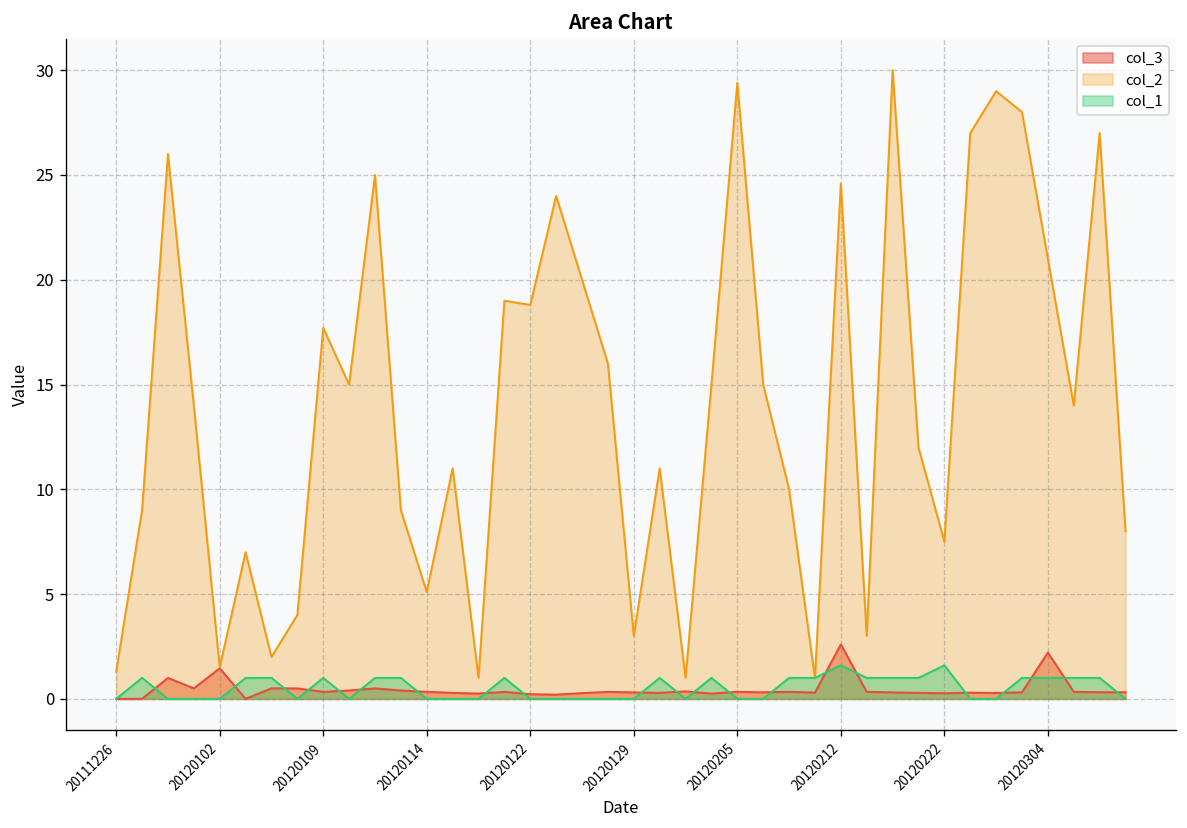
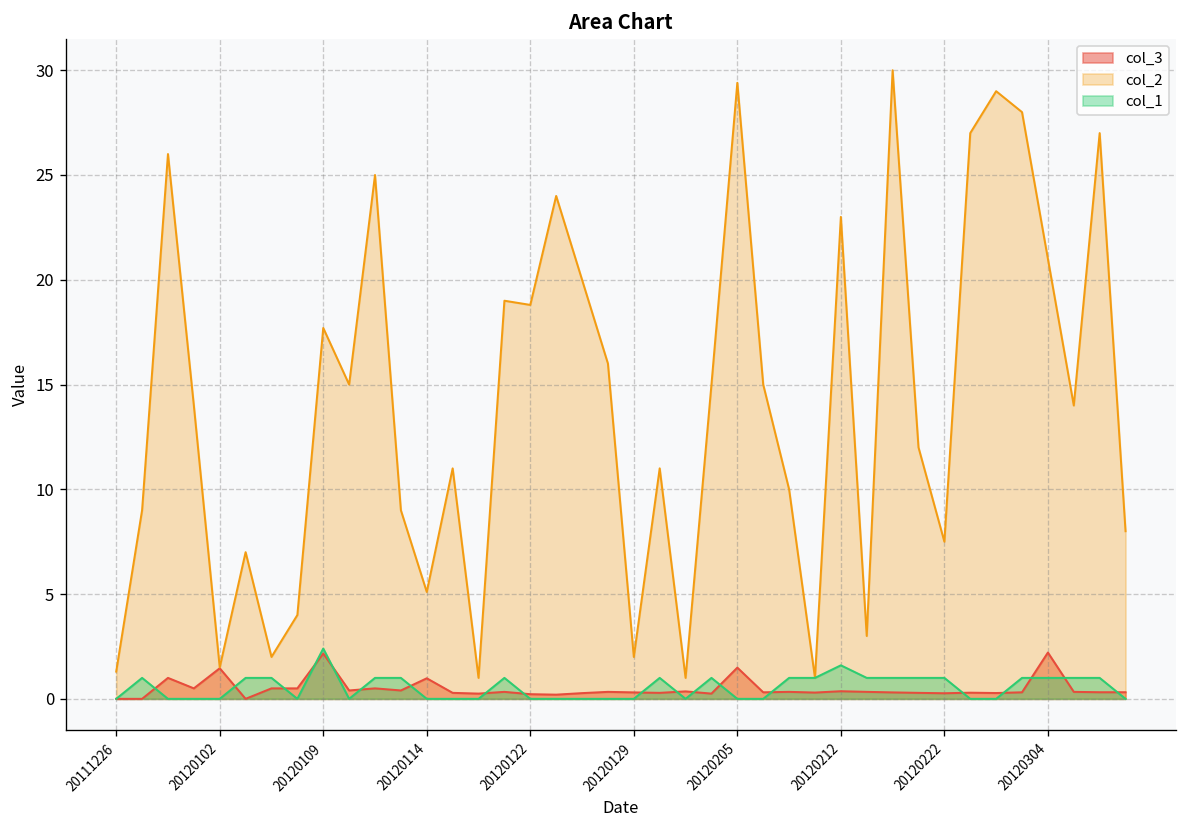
  {
    "col_3": {
-     "20120109": 0.3,
-     "20120114": 0.3,
+     "20120109": 2.2,
+     "20120114": 1.0,
      "20120122": 0.2,
      "20120129": 0.3,
-     "20120205": 0.3,
-     "20120212": 2.6,
+     "20120205": 1.5,
+     "20120212": 0.4,
      "20120222": 0.3,
      "20120304": 2.2
    },
    "col_2": {
      "20111226": 1.3,
      "20120109": 17.7,
      "20120114": 5.1,
      "20120122": 18.8,
-     "20120129": 3,
+     "20120129": 2,
      "20120205": 29.4,
-     "20120212": 24.6,
+     "20120212": 23.0,
      "20120222": 7.5,
      "20120304": 21.0
    },
    "col_1": {
      "20120102": 0.0,
-     "20120109": 1.0,
+     "20120109": 2.4,
      "20120114": 0.0,
      "20120122": 0.0,
      "20120129": 0.0,
      "20120205": 0.0,
      "20120212": 1.6,
-     "20120222": 1.6,
+     "20120222": 1.0,
      "20120304": 1.0
    }
  }
